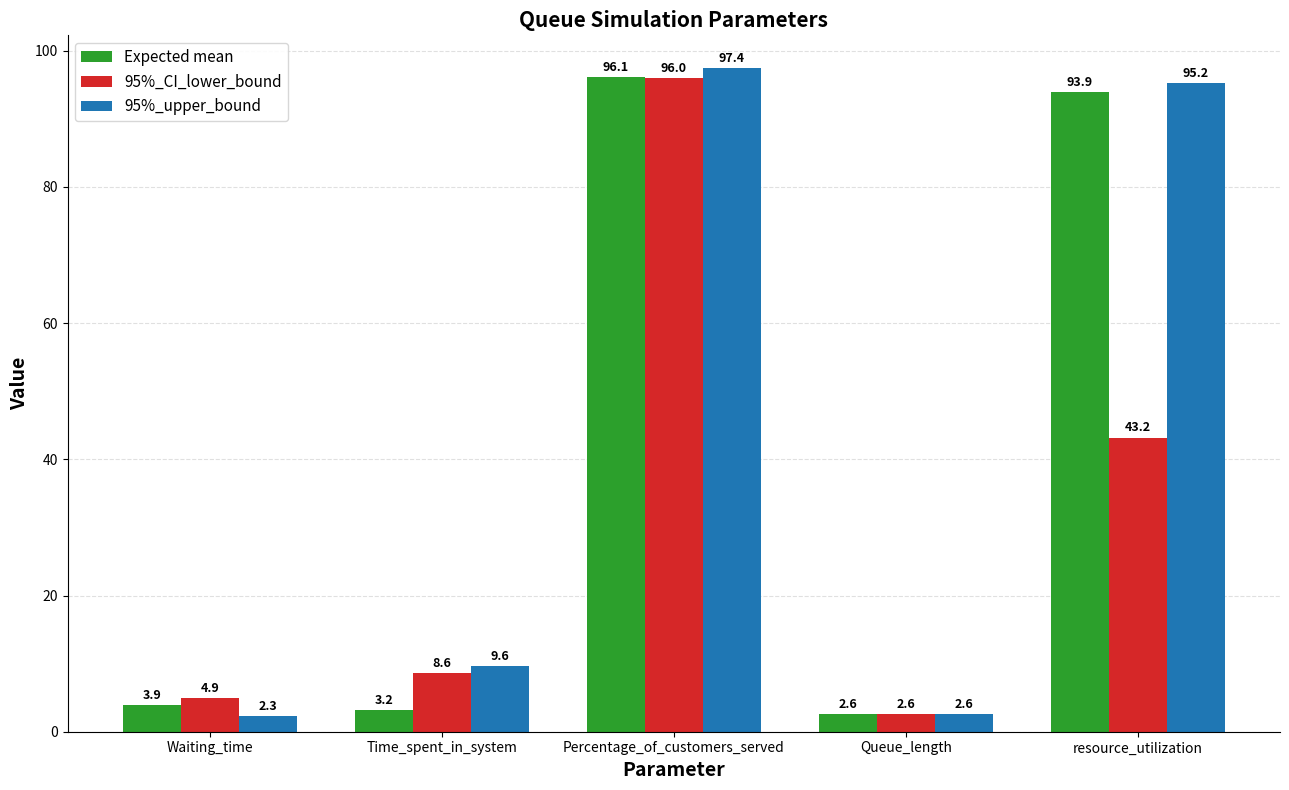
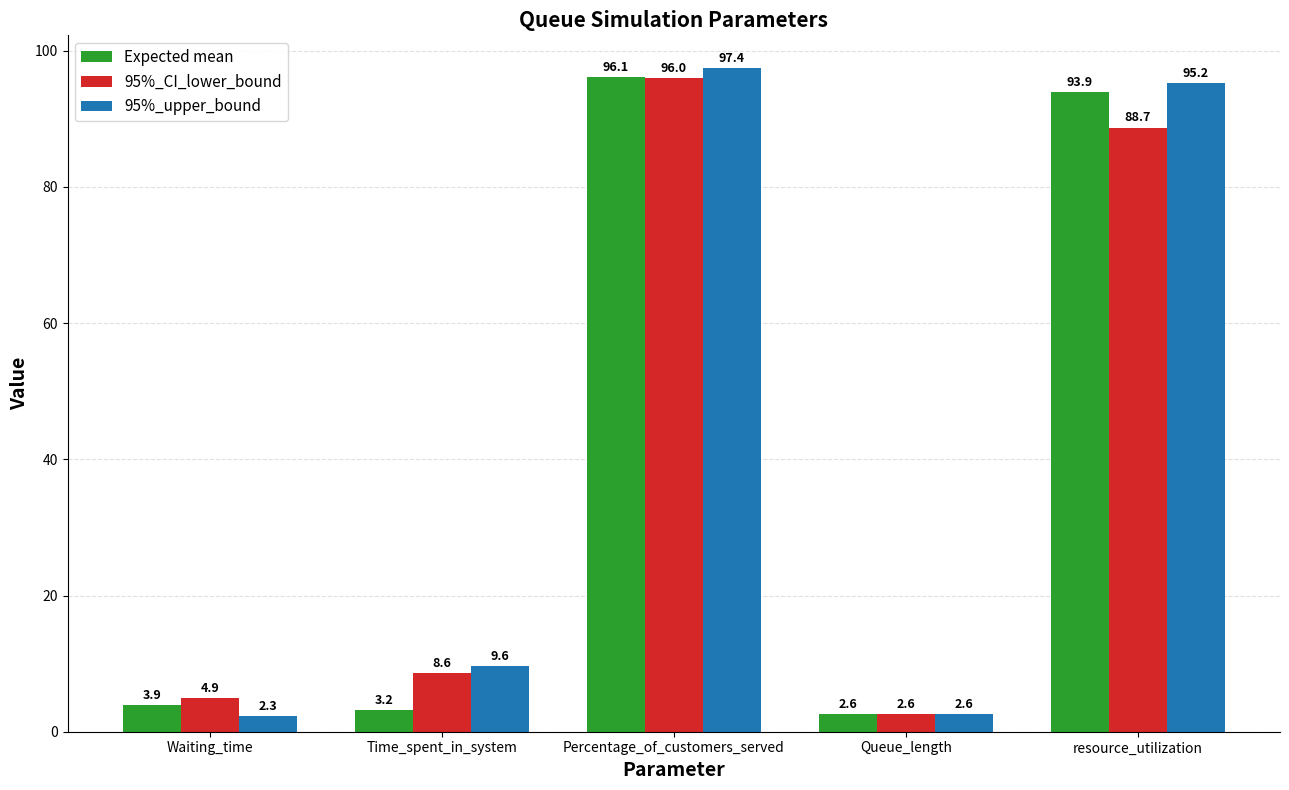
  {
    "Expected mean": {
      "Waiting_time": 3.9,
      "Time_spent_in_system": 3.2,
      "Percentage_of_customers_served": 96.1,
      "Queue_length": 2.6,
      "resource_utilization": 93.9
    },
    "95%_CI_lower_bound": {
      "Waiting_time": 4.9,
      "Time_spent_in_system": 8.6,
      "Percentage_of_customers_served": 96.0,
      "Queue_length": 2.6,
-     "resource_utilization": 43.2
+     "resource_utilization": 88.7
    },
    "95%_upper_bound": {
      "Waiting_time": 2.3,
      "Time_spent_in_system": 9.6,
      "Percentage_of_customers_served": 97.4,
      "Queue_length": 2.6,
      "resource_utilization": 95.2
    }
  }
